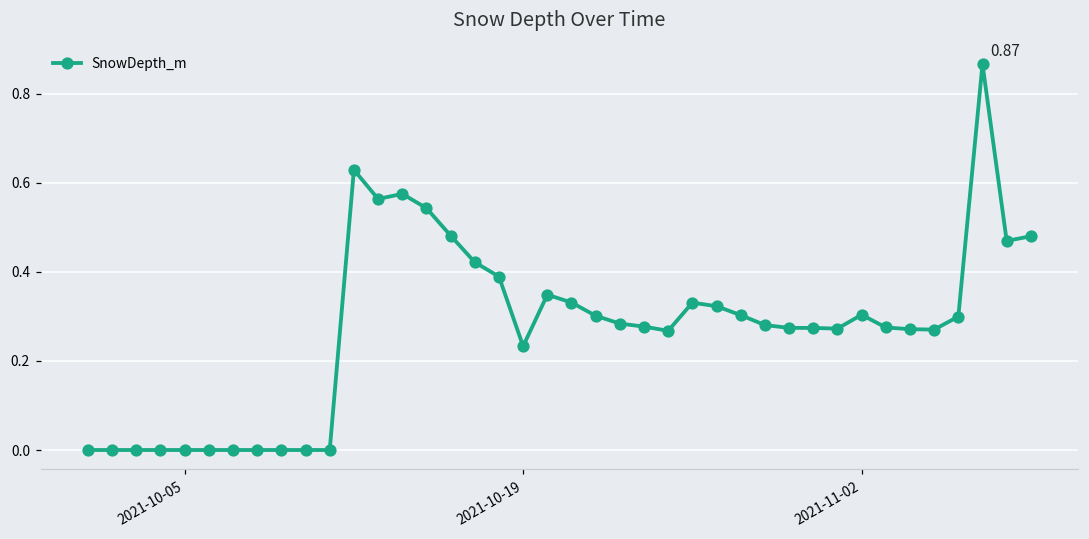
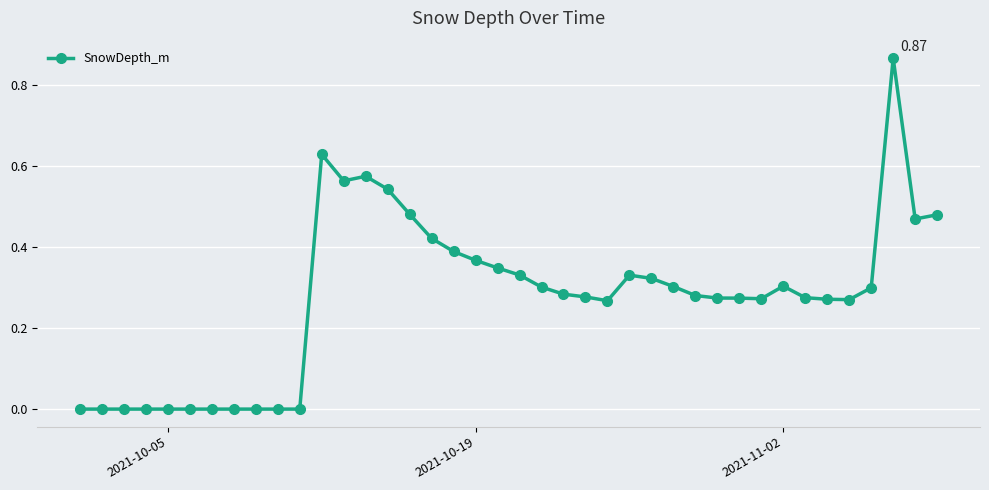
  {
    "2021-10-05": 0.00,
-   "2021-10-19": 0.23,
+   "2021-10-19": 0.37,
    "2021-11-02": 0.30
  }
